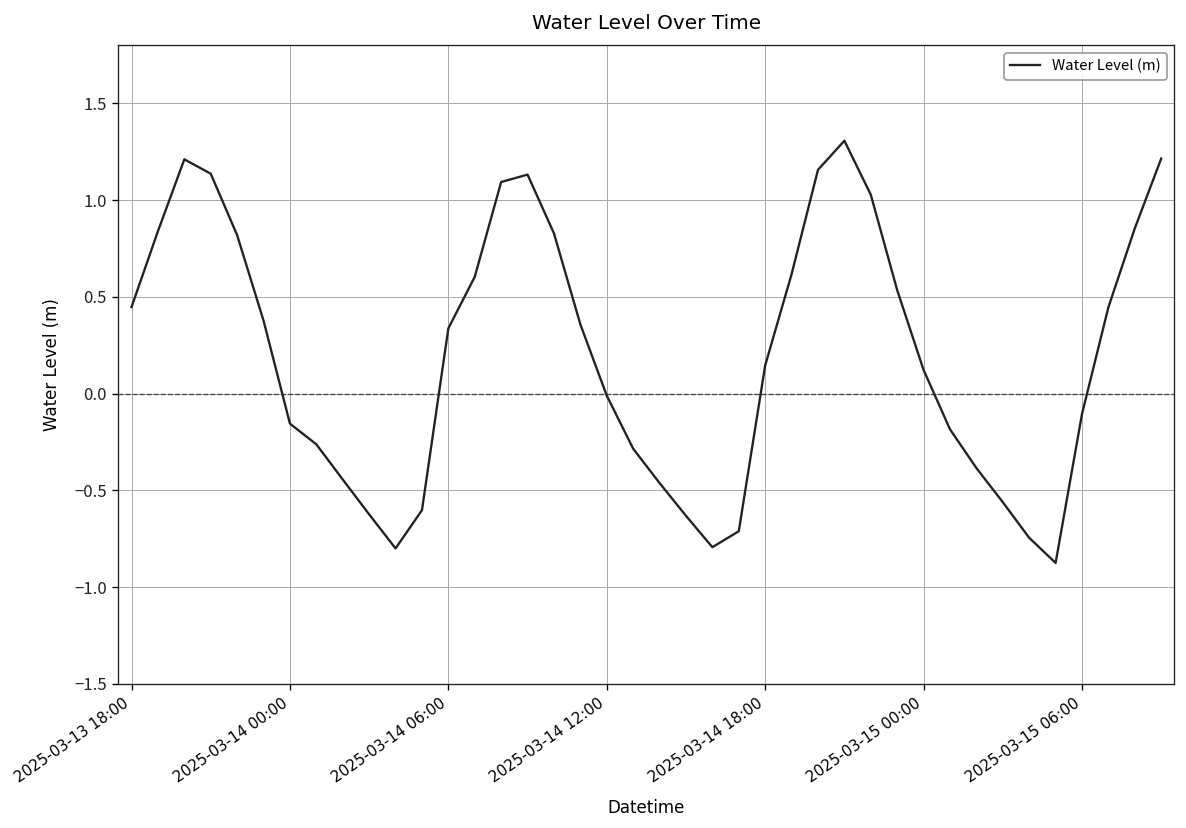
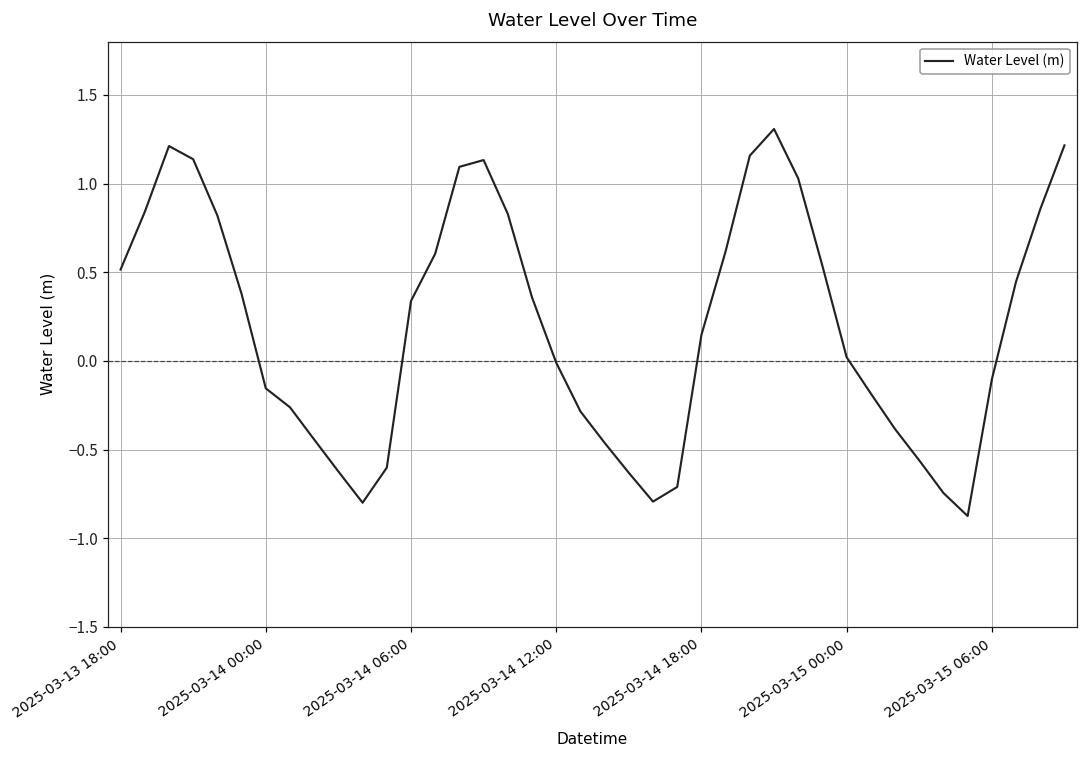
  {
-   "2025-03-13 18:00": 0.45,
+   "2025-03-13 18:00": 0.51,
    "2025-03-14 00:00": -0.16,
    "2025-03-14 06:00": 0.34,
    "2025-03-14 12:00": -0.01,
    "2025-03-14 18:00": 0.15,
-   "2025-03-15 00:00": 0.12,
+   "2025-03-15 00:00": 0.02,
    "2025-03-15 06:00": -0.10
  }
